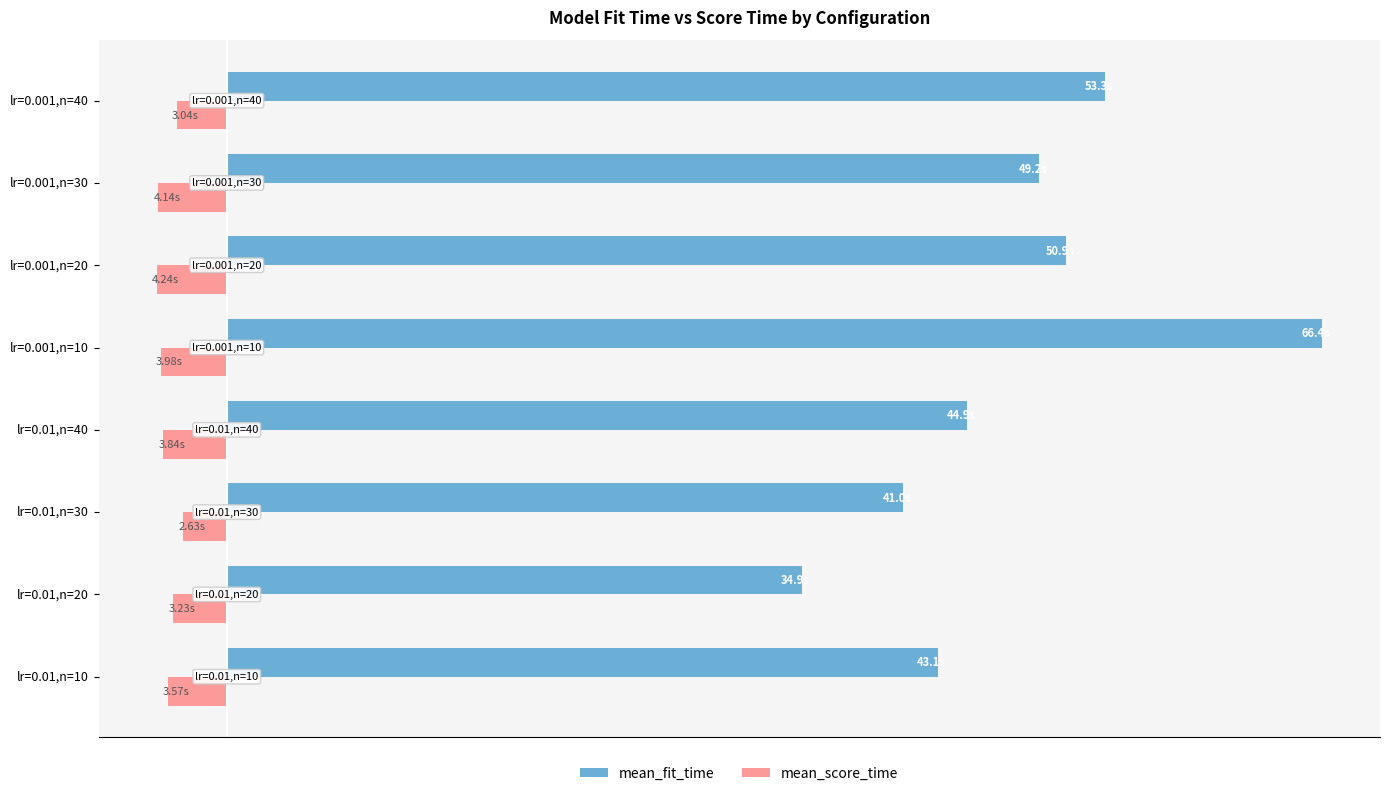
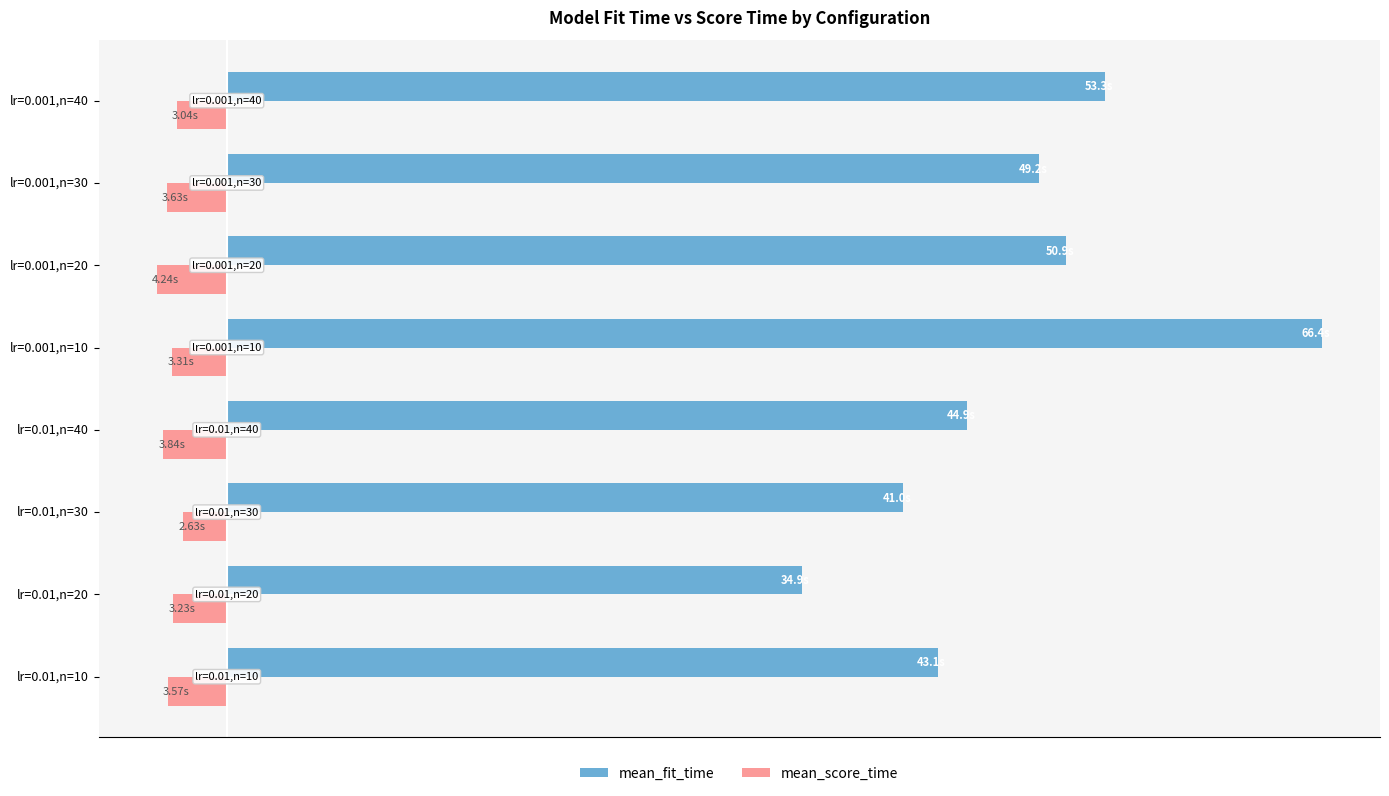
  {
    "mean_score_time": {
      "lr=0.001,n=40": "3.04s",
-     "lr=0.001,n=30": "4.14s",
+     "lr=0.001,n=30": "3.63s",
      "lr=0.001,n=20": "4.24s",
-     "lr=0.001,n=10": "3.98s",
+     "lr=0.001,n=10": "3.31s",
      "lr=0.01,n=40": "3.84s",
      "lr=0.01,n=30": "2.63s",
      "lr=0.01,n=20": "3.23s",
      "lr=0.01,n=10": "3.57s"
    }
  }
